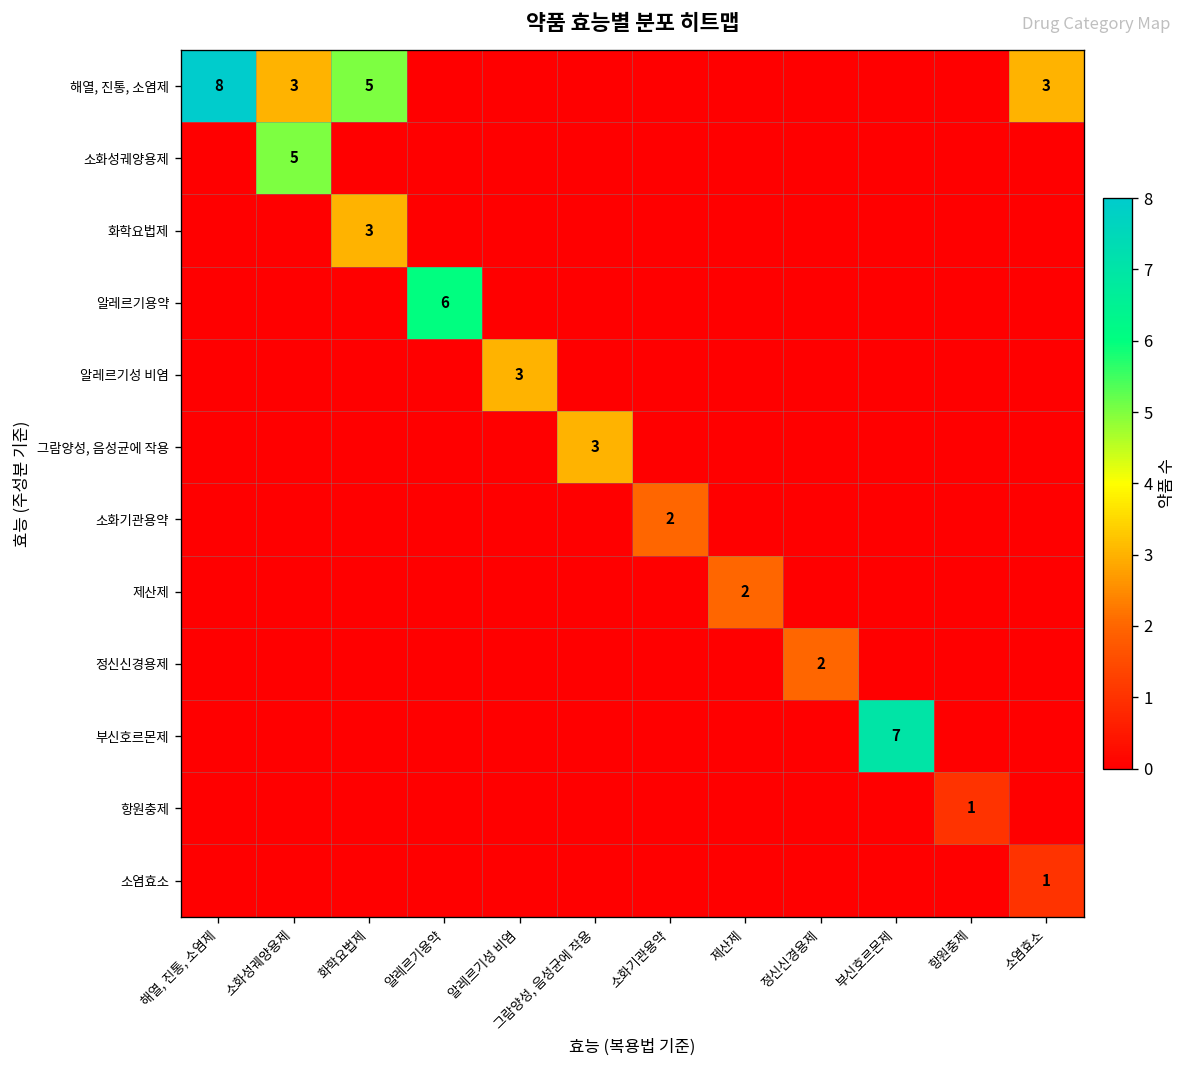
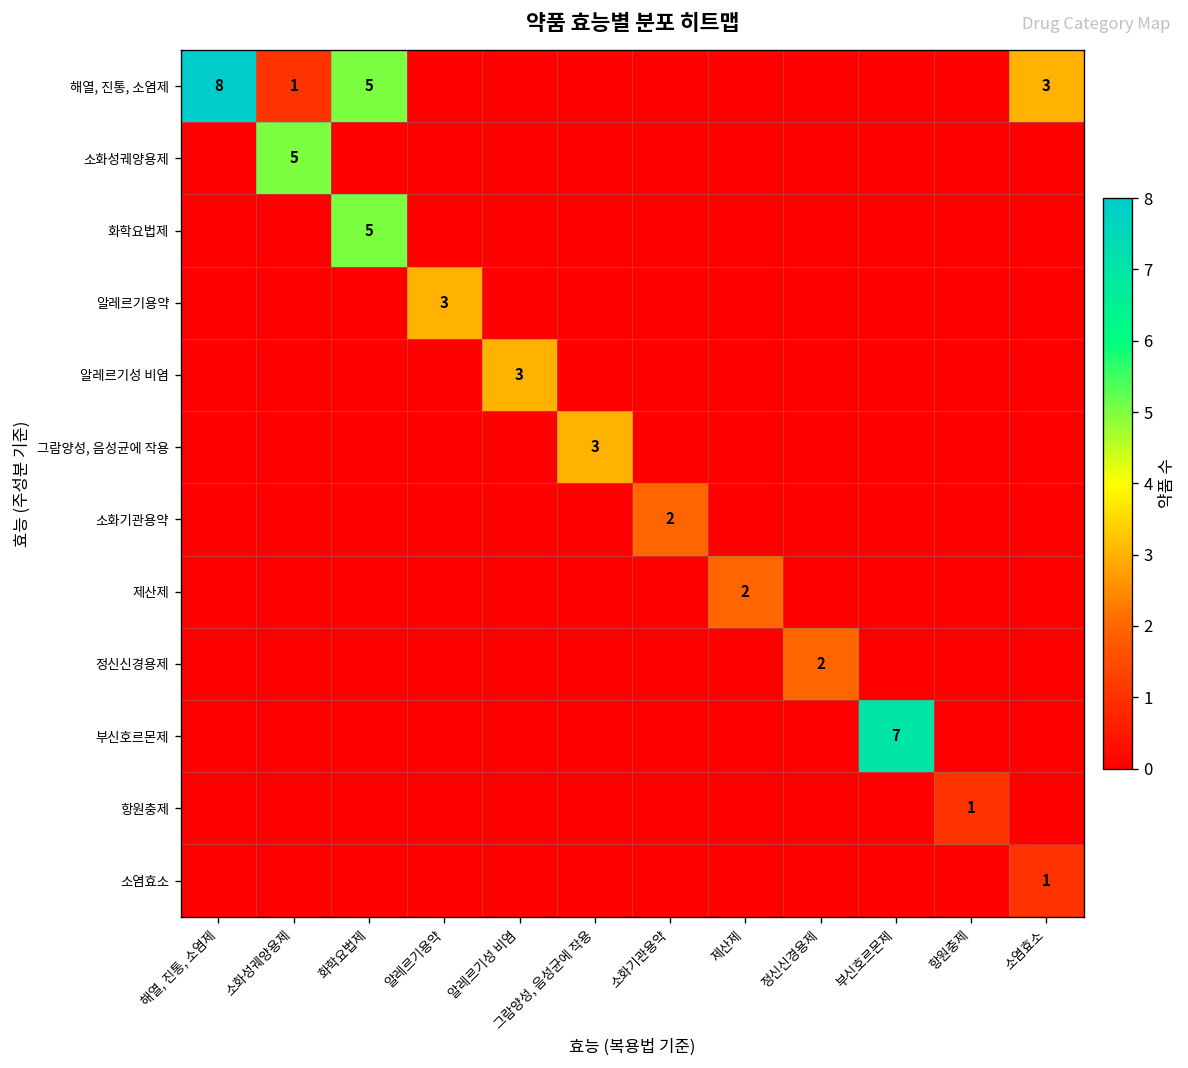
  {
    "해열, 진통, 소염제": {
      "해열, 진통, 소염제": 8,
-     "소화성궤양용제": 3,
+     "소화성궤양용제": 1,
      "화학요법제": 5,
      "소염효소": 3
    },
    "소화성궤양용제": {
      "소화성궤양용제": 5
    },
    "화학요법제": {
-     "화학요법제": 3
+     "화학요법제": 5
    },
    "알레르기용약": {
-     "알레르기용약": 6
+     "알레르기용약": 3
    },
    "알레르기성 비염": {
      "알레르기성 비염": 3
    },
    "그람양성, 음성균에 작용": {
      "그람양성, 음성균에 작용": 3
    },
    "소화기관용약": {
      "소화기관용약": 2
    },
    "제산제": {
      "제산제": 2
    },
    "정신신경용제": {
      "정신신경용제": 2
    },
    "부신호르몬제": {
      "부신호르몬제": 7
    },
    "항원충제": {
      "항원충제": 1
    },
    "소염효소": {
      "소염효소": 1
    }
  }
